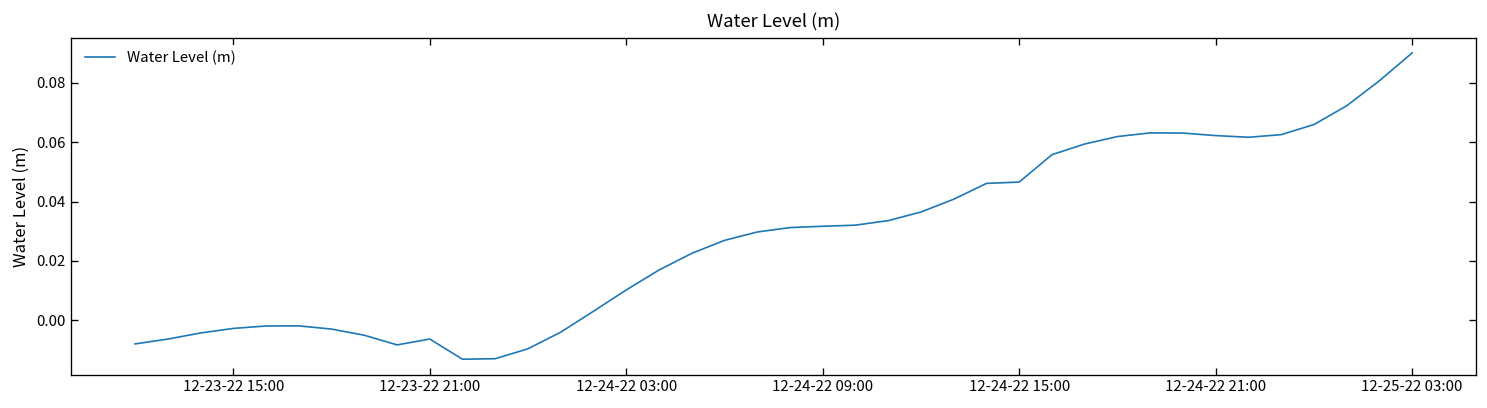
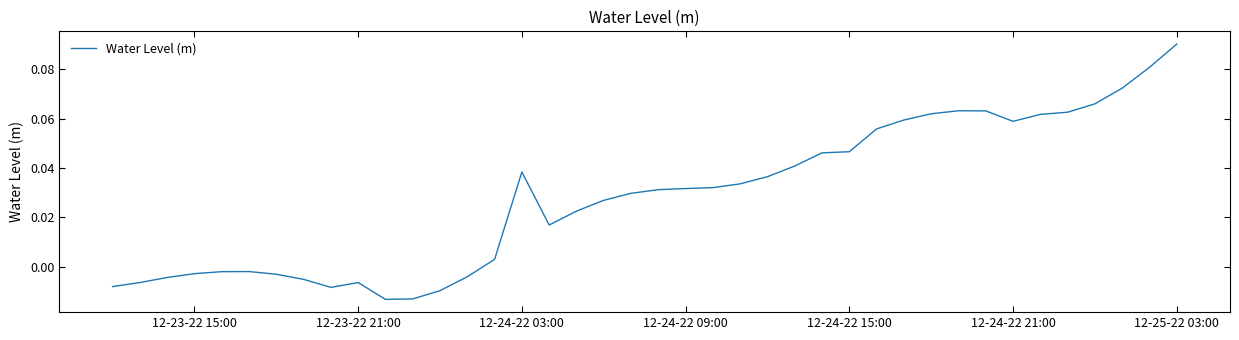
  {
    "12-23-22 15:00": -0.003,
    "12-23-22 21:00": -0.006,
-   "12-24-22 03:00": 0.010,
+   "12-24-22 03:00": 0.038,
    "12-24-22 09:00": 0.032,
    "12-24-22 15:00": 0.047,
-   "12-24-22 21:00": 0.062,
+   "12-24-22 21:00": 0.059,
    "12-25-22 03:00": 0.090
  }
